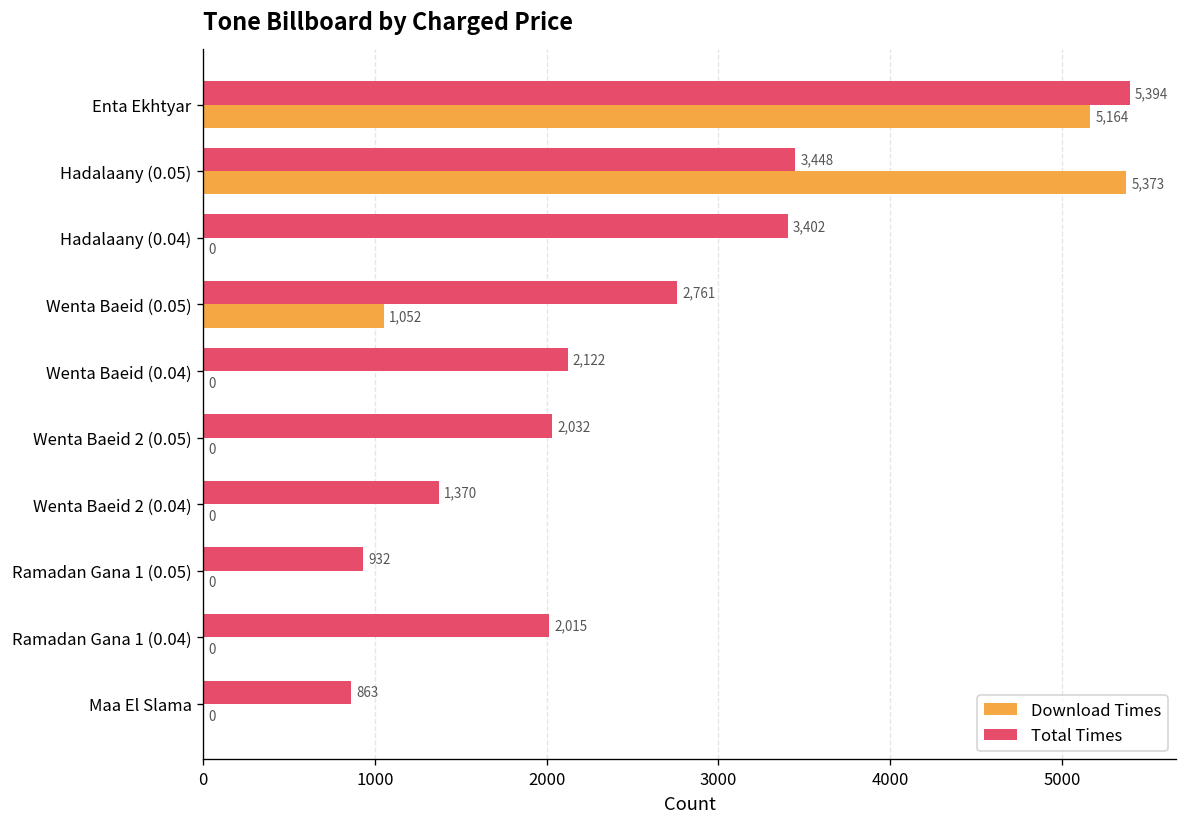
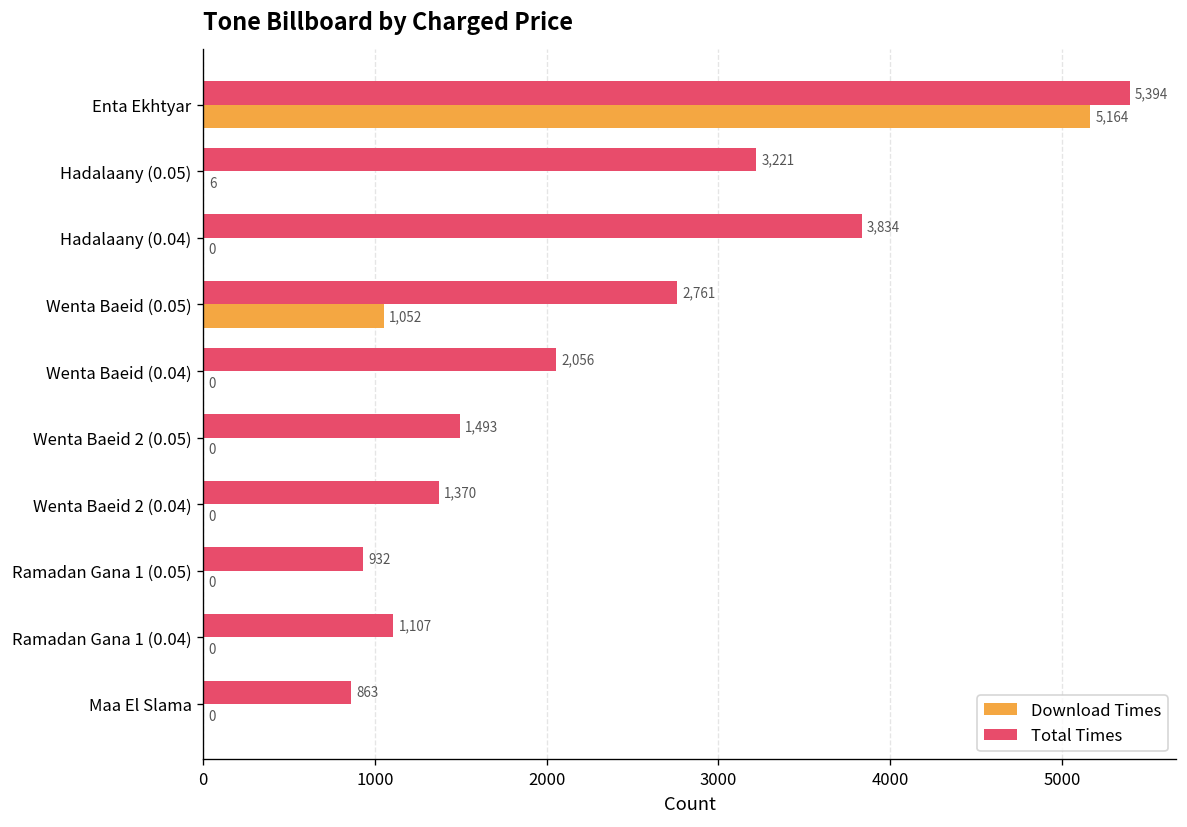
  {
    "Download Times": {
      "Enta Ekhtyar": "5,164",
-     "Hadalaany (0.05)": "5,373",
+     "Hadalaany (0.05)": "6",
      "Hadalaany (0.04)": "0",
      "Wenta Baeid (0.05)": "1,052",
      "Wenta Baeid (0.04)": "0",
      "Wenta Baeid 2 (0.05)": "0",
      "Wenta Baeid 2 (0.04)": "0",
      "Ramadan Gana 1 (0.05)": "0",
      "Ramadan Gana 1 (0.04)": "0",
      "Maa El Slama": "0"
    },
    "Total Times": {
      "Enta Ekhtyar": "5,394",
-     "Hadalaany (0.05)": "3,448",
-     "Hadalaany (0.04)": "3,402",
+     "Hadalaany (0.05)": "3,221",
+     "Hadalaany (0.04)": "3,834",
      "Wenta Baeid (0.05)": "2,761",
-     "Wenta Baeid (0.04)": "2,122",
-     "Wenta Baeid 2 (0.05)": "2,032",
+     "Wenta Baeid (0.04)": "2,056",
+     "Wenta Baeid 2 (0.05)": "1,493",
      "Wenta Baeid 2 (0.04)": "1,370",
      "Ramadan Gana 1 (0.05)": "932",
-     "Ramadan Gana 1 (0.04)": "2,015",
+     "Ramadan Gana 1 (0.04)": "1,107",
      "Maa El Slama": "863"
    }
  }
